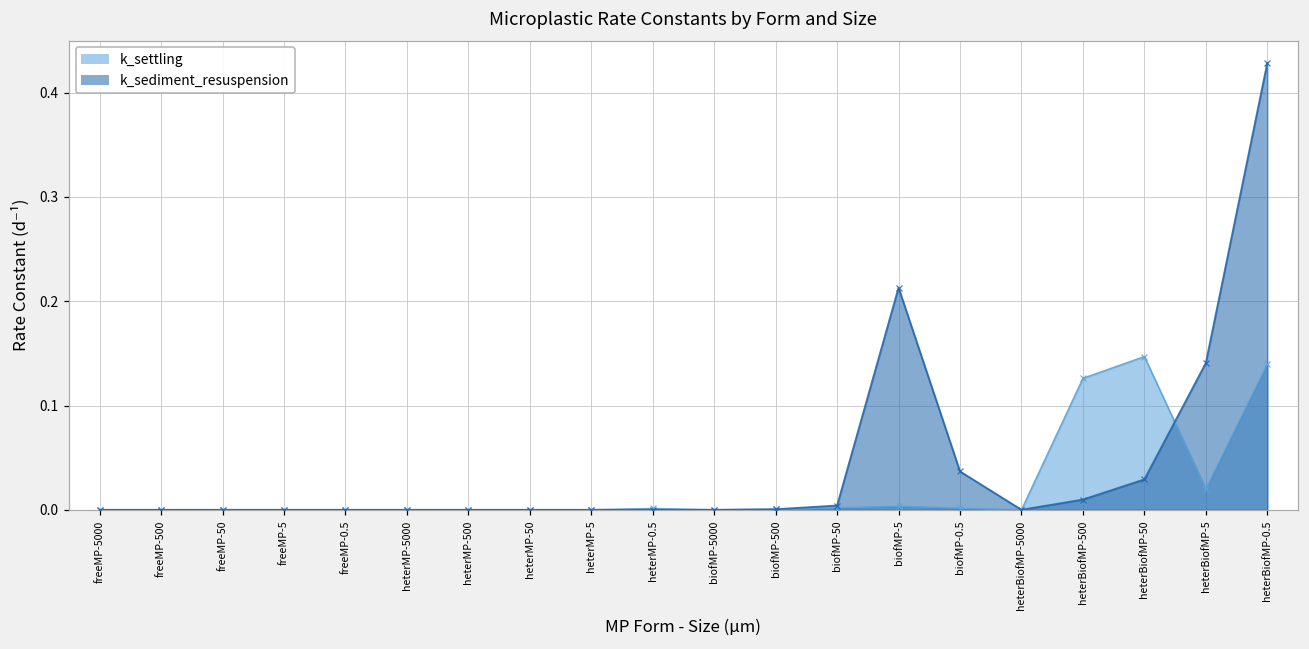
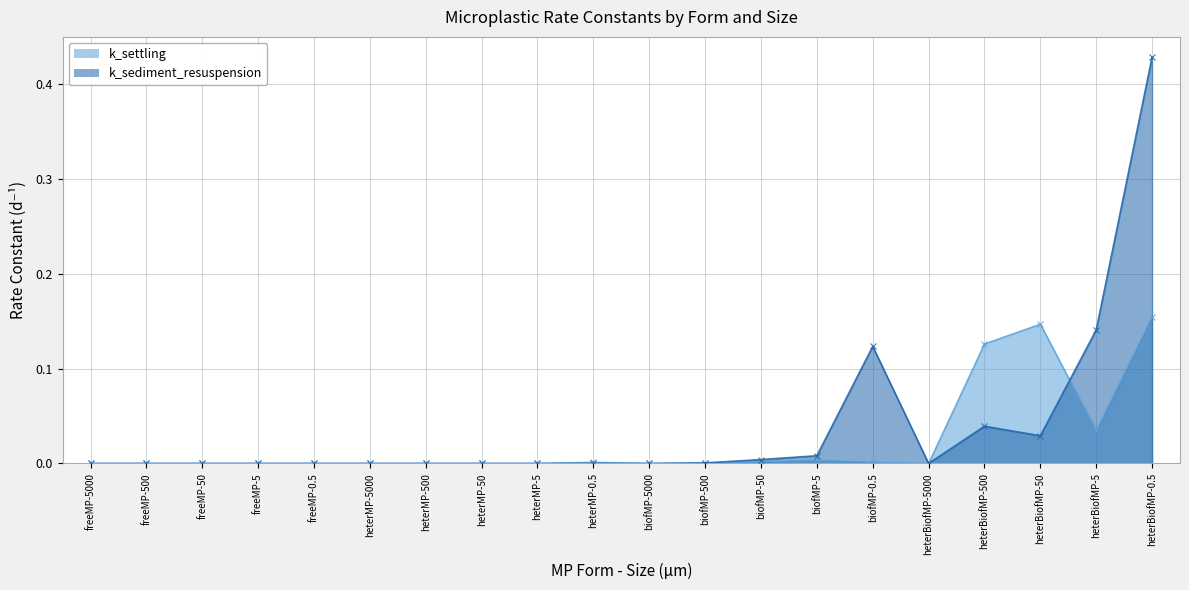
  {
    "k_settling": {
      "biofMP-5": 0.00,
      "biofMP-0.5": 0.00,
      "heterBiofMP-500": 0.13,
      "heterBiofMP-50": 0.15,
-     "heterBiofMP-5": 0.02,
-     "heterBiofMP-0.5": 0.14
+     "heterBiofMP-5": 0.03,
+     "heterBiofMP-0.5": 0.15
    },
    "k_sediment_resuspension": {
-     "biofMP-5": 0.21,
-     "biofMP-0.5": 0.04,
-     "heterBiofMP-500": 0.01,
+     "biofMP-5": 0.01,
+     "biofMP-0.5": 0.12,
+     "heterBiofMP-500": 0.04,
      "heterBiofMP-50": 0.03,
      "heterBiofMP-5": 0.14,
      "heterBiofMP-0.5": 0.43
    }
  }
